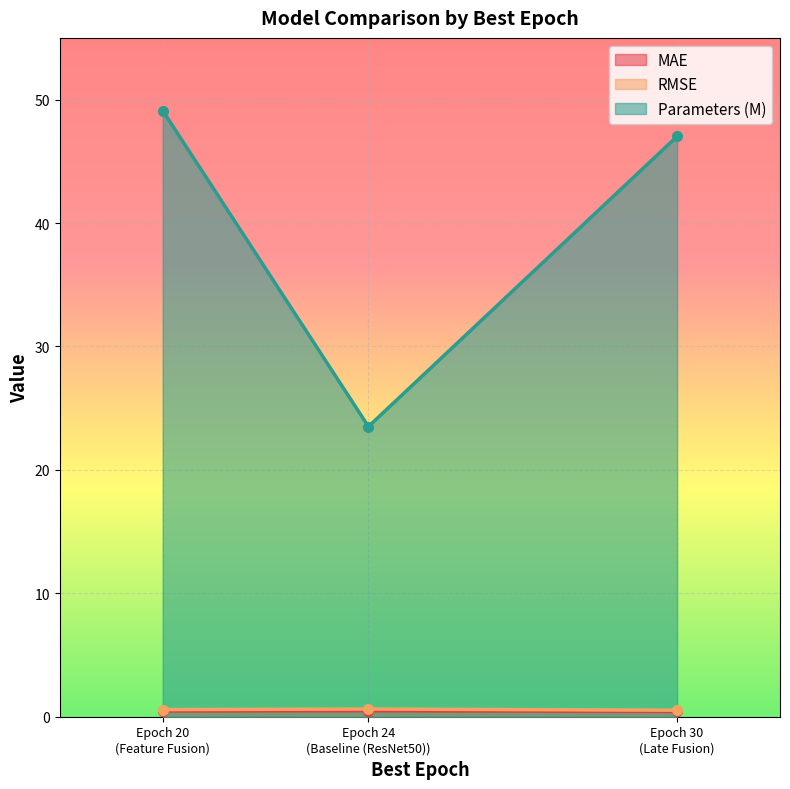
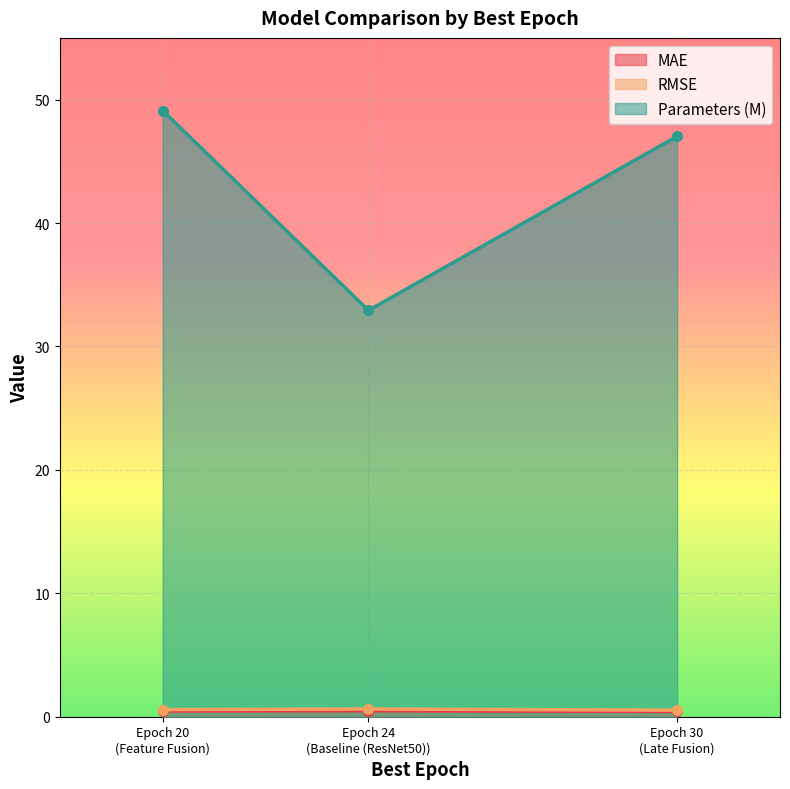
  {
    "Parameters (M)": {
      "Epoch 20 (Feature Fusion)": 49.1,
-     "Epoch 24 (Baseline (ResNet50))": 23.5,
+     "Epoch 24 (Baseline (ResNet50))": 32.9,
      "Epoch 30 (Late Fusion)": 47.0
    }
  }
